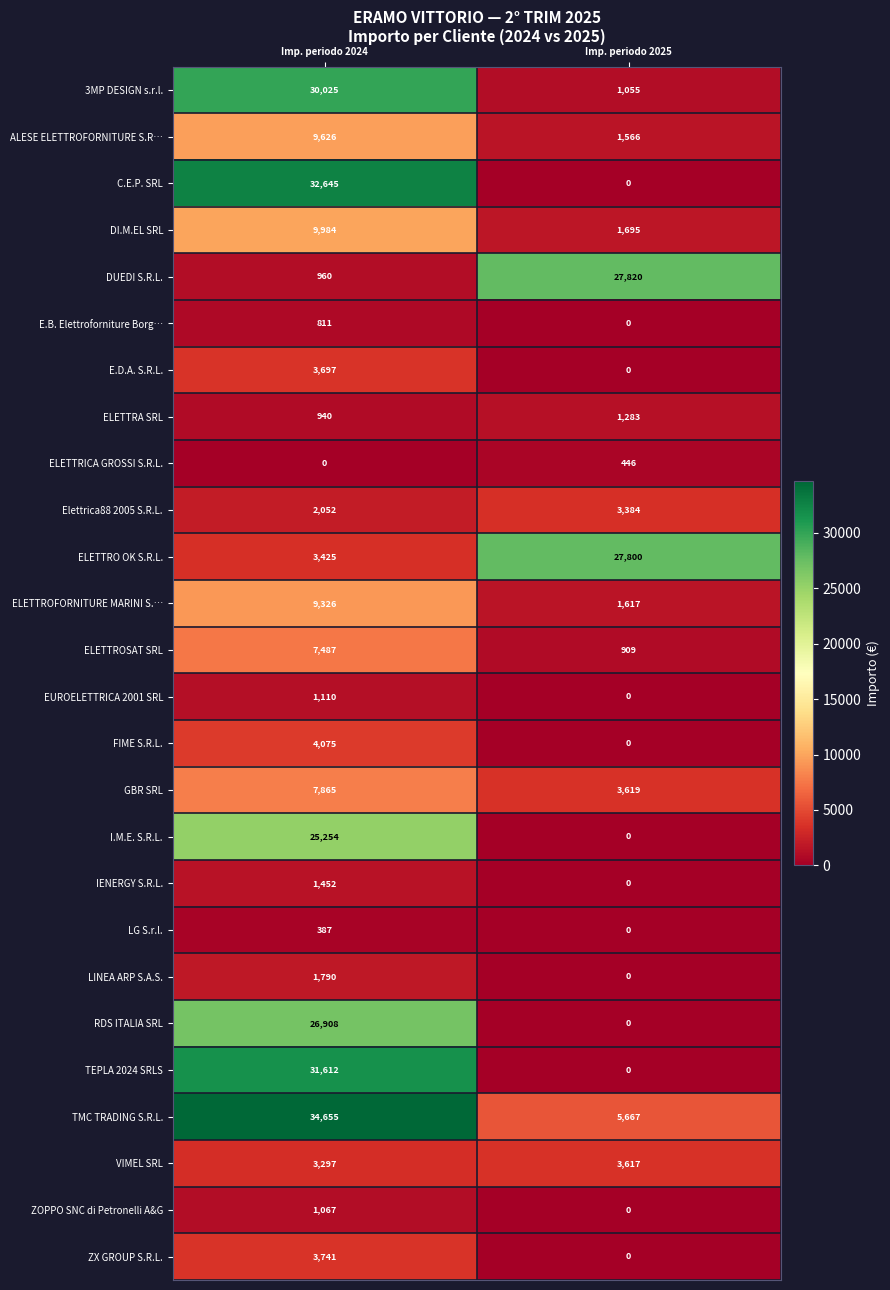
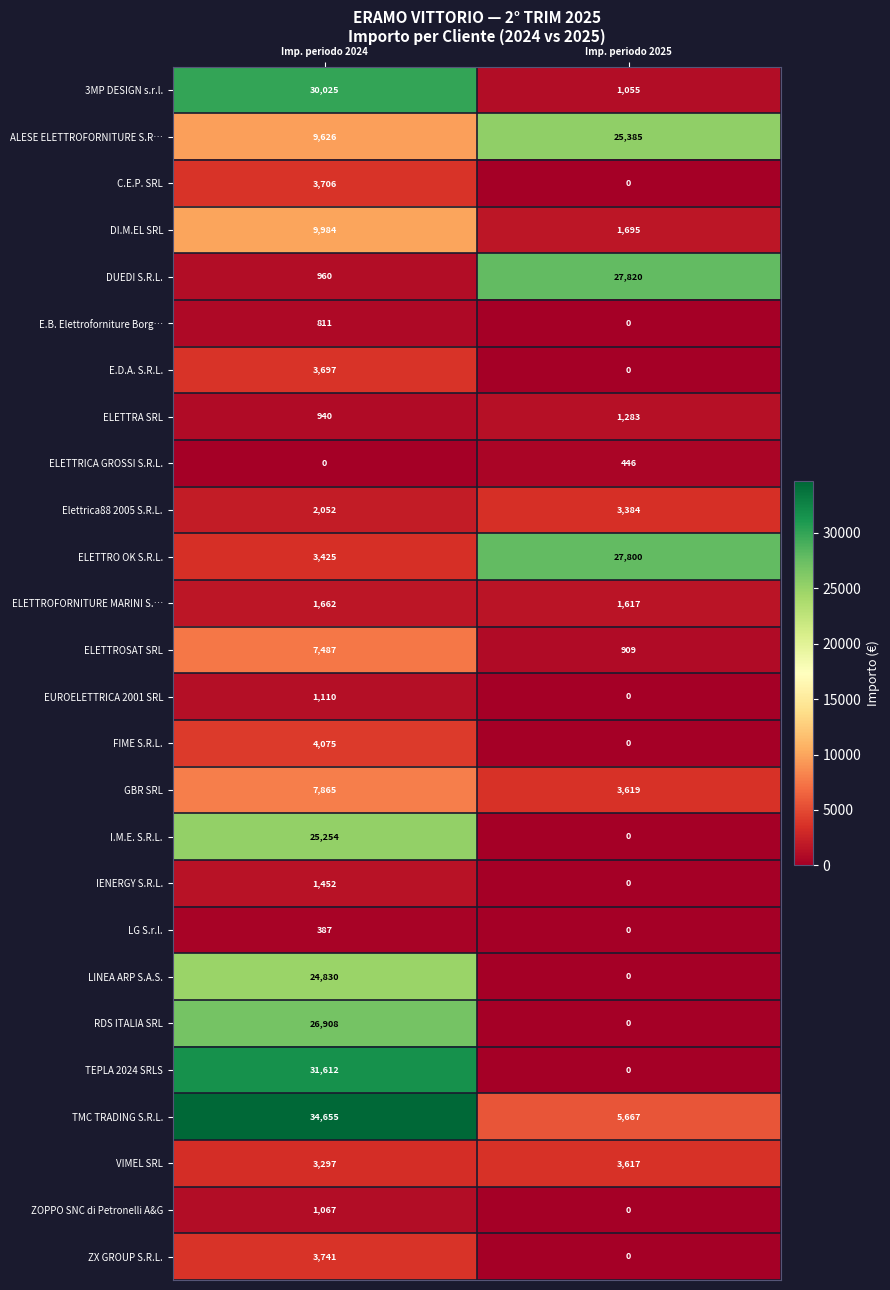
  {
    "3MP DESIGN s.r.l.": {
      "Imp. periodo 2024": "30,025",
      "Imp. periodo 2025": "1,055"
    },
    "ALESE ELETTROFORNITURE S.R…": {
      "Imp. periodo 2024": "9,626",
-     "Imp. periodo 2025": "1,566"
+     "Imp. periodo 2025": "25,385"
    },
    "C.E.P. SRL": {
-     "Imp. periodo 2024": "32,645",
+     "Imp. periodo 2024": "3,706",
      "Imp. periodo 2025": "0"
    },
    "DI.M.EL SRL": {
      "Imp. periodo 2024": "9,984",
      "Imp. periodo 2025": "1,695"
    },
    "DUEDI S.R.L.": {
      "Imp. periodo 2024": "960",
      "Imp. periodo 2025": "27,820"
    },
    "E.B. Elettroforniture Borg…": {
      "Imp. periodo 2024": "811",
      "Imp. periodo 2025": "0"
    },
    "E.D.A. S.R.L.": {
      "Imp. periodo 2024": "3,697",
      "Imp. periodo 2025": "0"
    },
    "ELETTRA SRL": {
      "Imp. periodo 2024": "940",
      "Imp. periodo 2025": "1,283"
    },
    "ELETTRICA GROSSI S.R.L.": {
      "Imp. periodo 2024": "0",
      "Imp. periodo 2025": "446"
    },
    "Elettrica88 2005 S.R.L.": {
      "Imp. periodo 2024": "2,052",
      "Imp. periodo 2025": "3,384"
    },
    "ELETTRO OK S.R.L.": {
      "Imp. periodo 2024": "3,425",
      "Imp. periodo 2025": "27,800"
    },
    "ELETTROFORNITURE MARINI S.…": {
-     "Imp. periodo 2024": "9,326",
+     "Imp. periodo 2024": "1,662",
      "Imp. periodo 2025": "1,617"
    },
    "ELETTROSAT SRL": {
      "Imp. periodo 2024": "7,487",
      "Imp. periodo 2025": "909"
    },
    "EUROELETTRICA 2001 SRL": {
      "Imp. periodo 2024": "1,110",
      "Imp. periodo 2025": "0"
    },
    "FIME S.R.L.": {
      "Imp. periodo 2024": "4,075",
      "Imp. periodo 2025": "0"
    },
    "GBR SRL": {
      "Imp. periodo 2024": "7,865",
      "Imp. periodo 2025": "3,619"
    },
    "I.M.E. S.R.L.": {
      "Imp. periodo 2024": "25,254",
      "Imp. periodo 2025": "0"
    },
    "IENERGY S.R.L.": {
      "Imp. periodo 2024": "1,452",
      "Imp. periodo 2025": "0"
    },
    "LG S.r.l.": {
      "Imp. periodo 2024": "387",
      "Imp. periodo 2025": "0"
    },
    "LINEA ARP S.A.S.": {
-     "Imp. periodo 2024": "1,790",
+     "Imp. periodo 2024": "24,830",
      "Imp. periodo 2025": "0"
    },
    "RDS ITALIA SRL": {
      "Imp. periodo 2024": "26,908",
      "Imp. periodo 2025": "0"
    },
    "TEPLA 2024 SRLS": {
      "Imp. periodo 2024": "31,612",
      "Imp. periodo 2025": "0"
    },
    "TMC TRADING S.R.L.": {
      "Imp. periodo 2024": "34,655",
      "Imp. periodo 2025": "5,667"
    },
    "VIMEL SRL": {
      "Imp. periodo 2024": "3,297",
      "Imp. periodo 2025": "3,617"
    },
    "ZOPPO SNC di Petronelli A&G": {
      "Imp. periodo 2024": "1,067",
      "Imp. periodo 2025": "0"
    },
    "ZX GROUP S.R.L.": {
      "Imp. periodo 2024": "3,741",
      "Imp. periodo 2025": "0"
    }
  }
